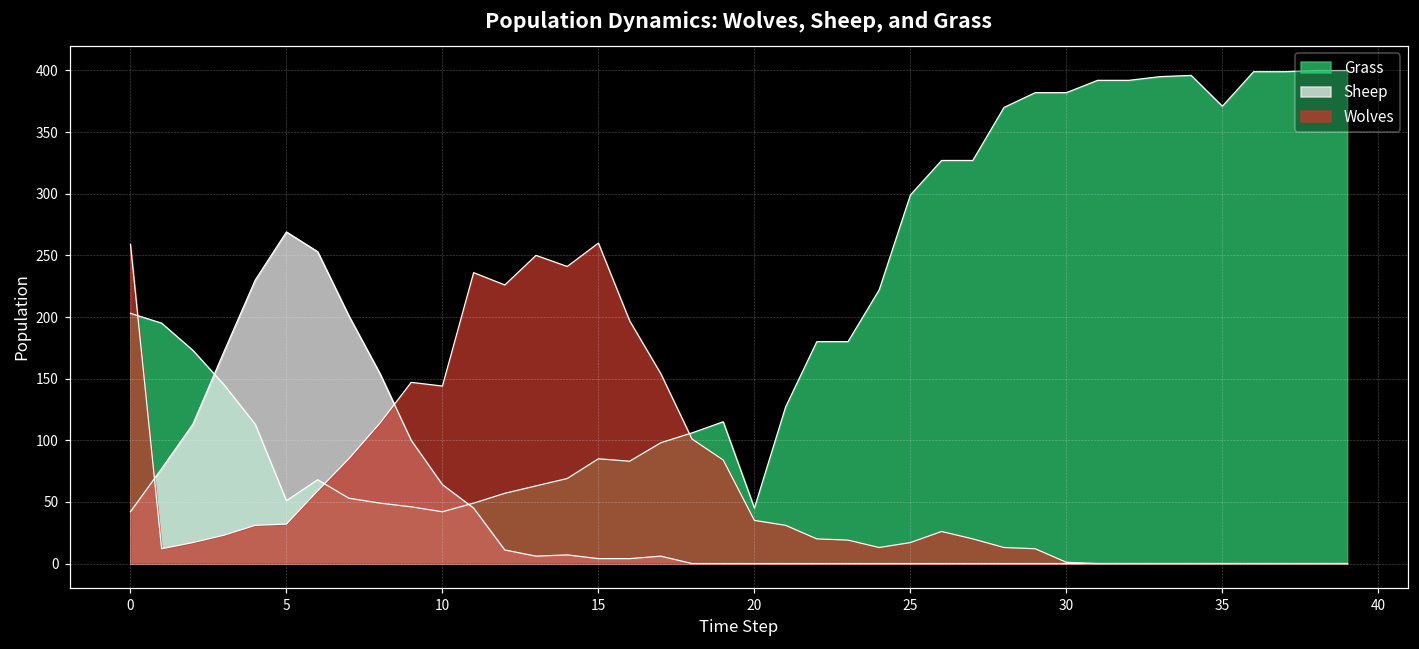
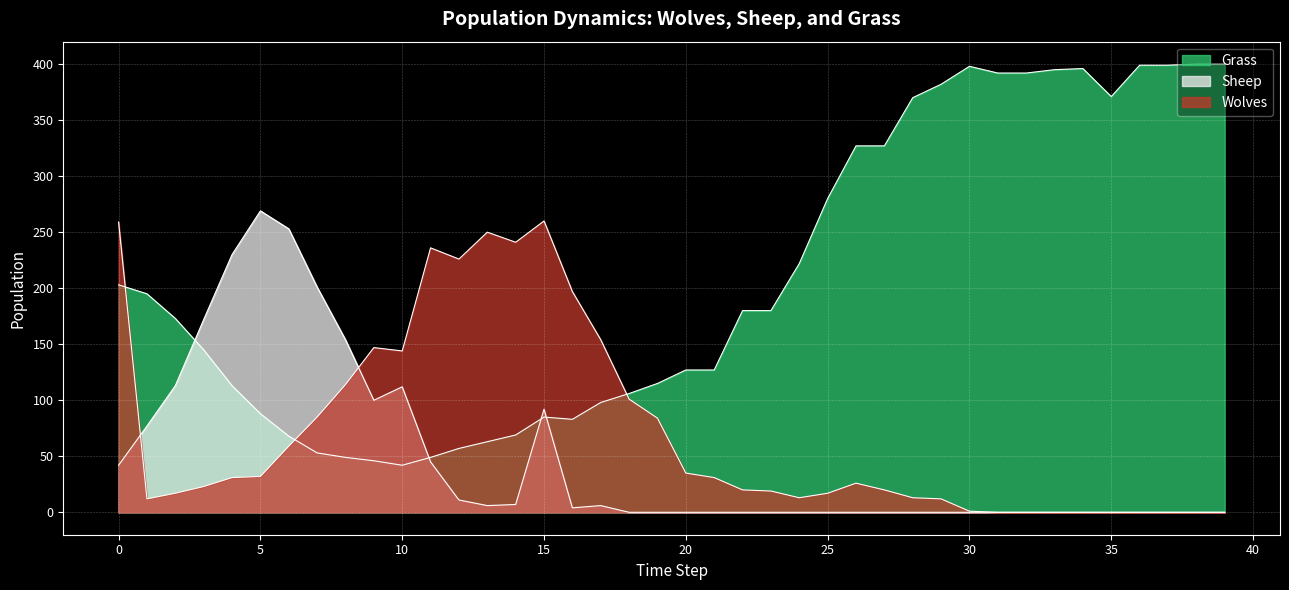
  {
    "Grass": {
      "0": 203,
-     "5": 51,
+     "5": 88,
      "10": 42,
      "15": 85,
-     "20": 45,
-     "25": 299,
-     "30": 382,
+     "20": 127,
+     "25": 280,
+     "30": 398,
      "35": 371
    },
    "Sheep": {
      "0": 42,
      "5": 269,
-     "10": 64,
-     "15": 4,
+     "10": 112,
+     "15": 92,
      "20": 0,
      "25": 0
    },
    "Wolves": {
      "0": 259,
      "5": 32,
      "10": 144,
      "15": 260,
      "20": 35,
      "25": 17
    }
  }
